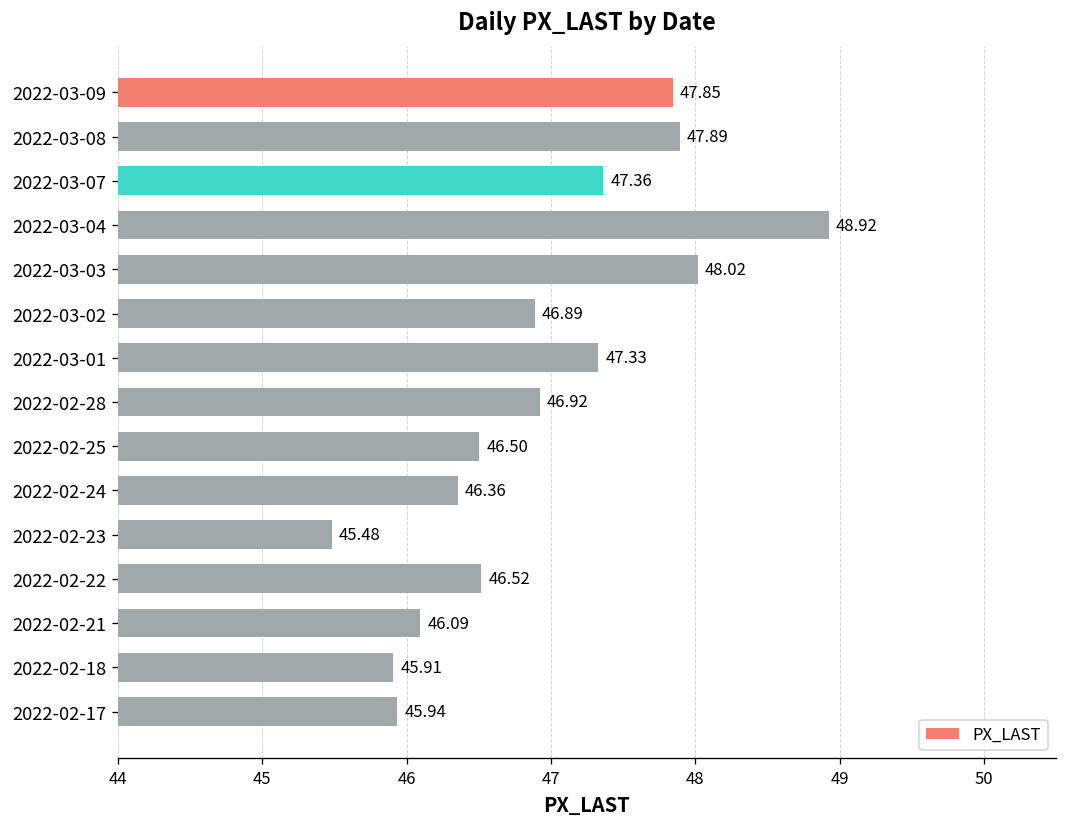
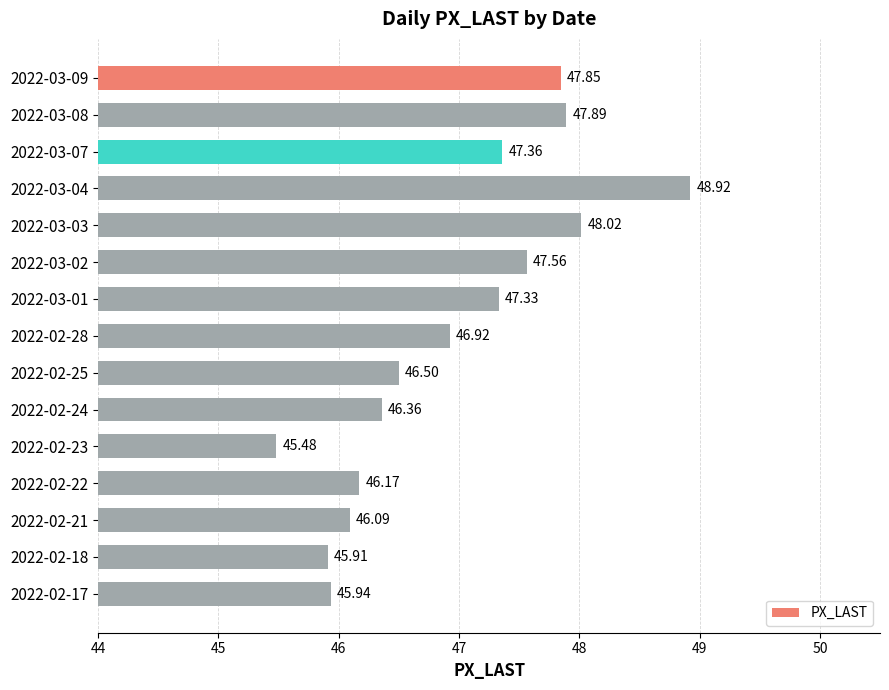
  {
    "2022-03-09": 47.85,
    "2022-03-08": 47.89,
    "2022-03-07": 47.36,
    "2022-03-04": 48.92,
    "2022-03-03": 48.02,
-   "2022-03-02": 46.89,
+   "2022-03-02": 47.56,
    "2022-03-01": 47.33,
    "2022-02-28": 46.92,
    "2022-02-25": 46.50,
    "2022-02-24": 46.36,
    "2022-02-23": 45.48,
-   "2022-02-22": 46.52,
+   "2022-02-22": 46.17,
    "2022-02-21": 46.09,
    "2022-02-18": 45.91,
    "2022-02-17": 45.94
  }
